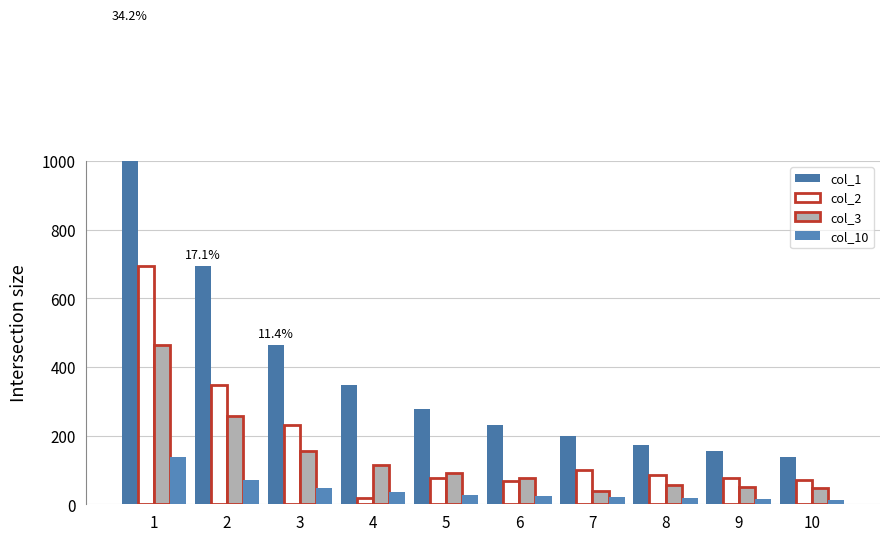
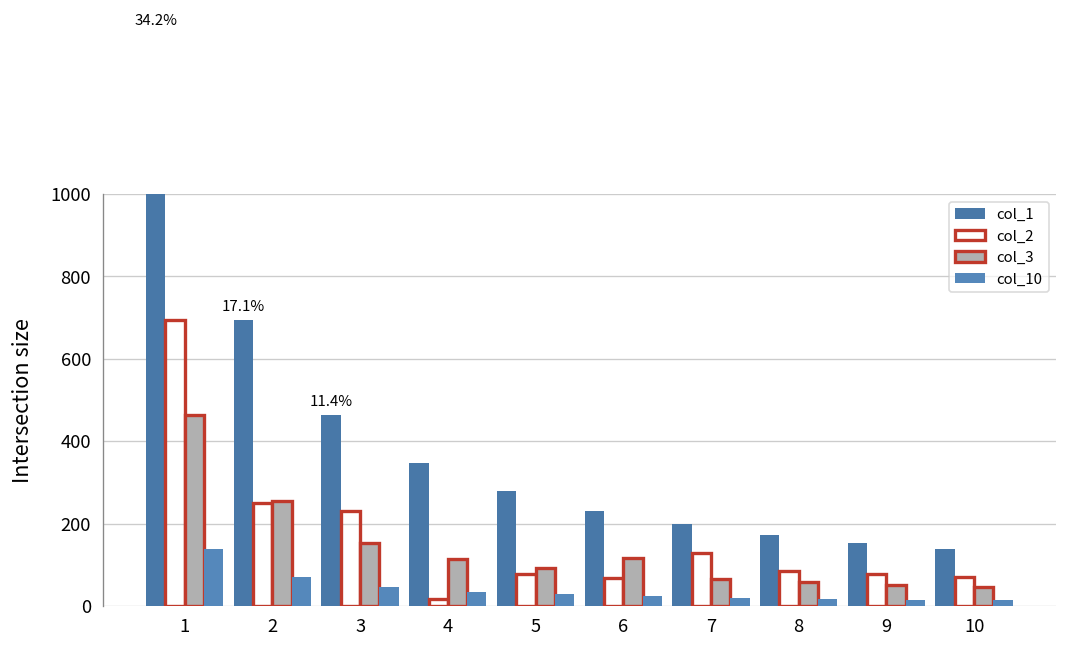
  {
    "col_2": {
      "1": 700,
-     "2": 350,
+     "2": 250,
      "3": 230,
      "4": 20,
      "5": 80,
      "6": 70,
-     "7": 100,
+     "7": 130,
      "8": 90,
      "9": 80,
      "10": 70
    },
    "col_3": {
      "1": 460,
      "2": 260,
      "3": 150,
      "4": 120,
      "5": 90,
-     "6": 80,
-     "7": 40,
+     "6": 120,
+     "7": 70,
      "8": 60,
      "9": 50,
      "10": 50
    }
  }
